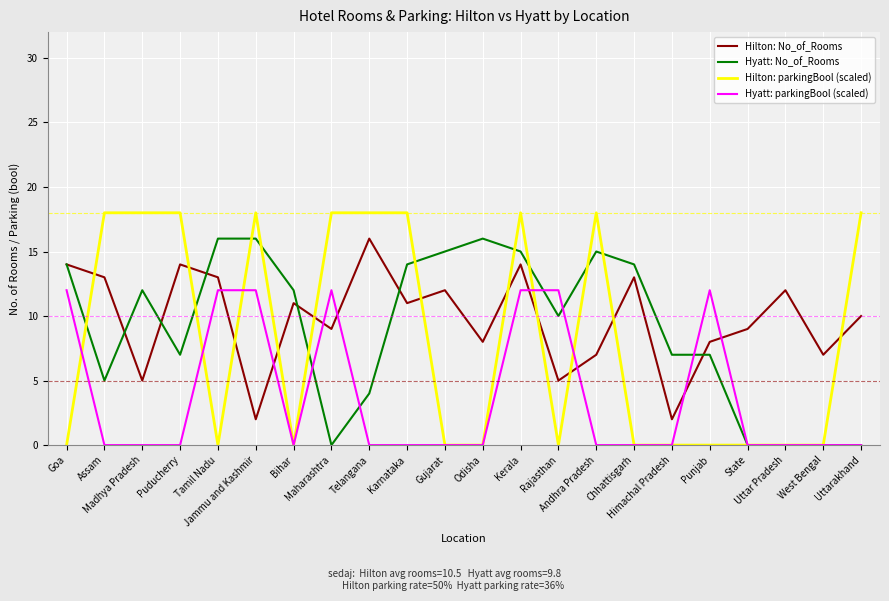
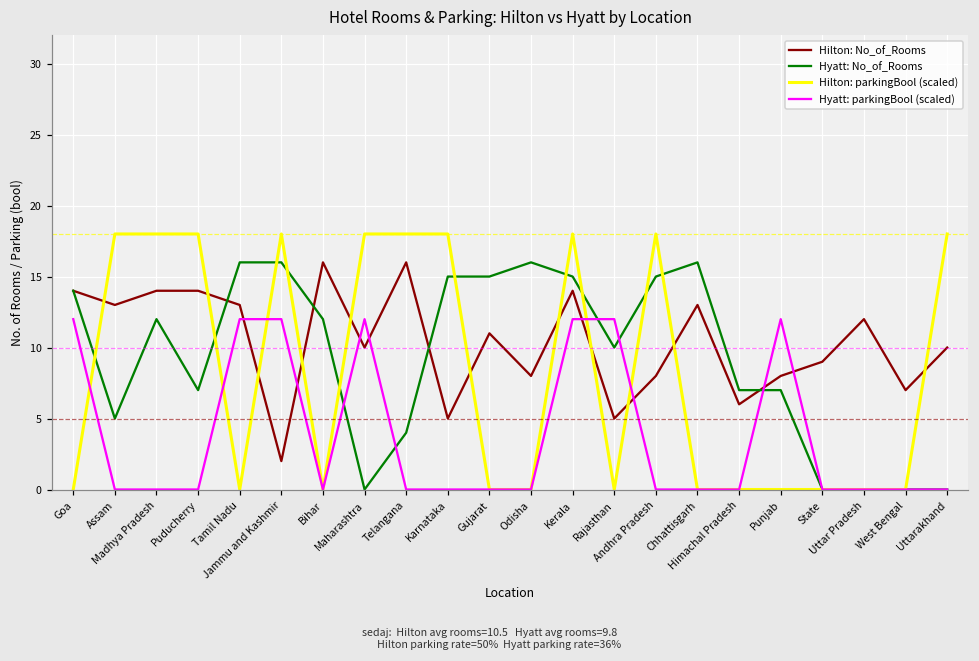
  {
    "Hilton: No_of_Rooms": {
      "Assam": 13,
-     "Madhya Pradesh": 5,
+     "Madhya Pradesh": 14,
      "Puducherry": 14,
      "Tamil Nadu": 13,
      "Jammu and Kashmir": 2,
-     "Bihar": 11,
-     "Maharashtra": 9,
+     "Bihar": 16,
+     "Maharashtra": 10,
      "Telangana": 16,
-     "Karnataka": 11,
-     "Gujarat": 12,
+     "Karnataka": 5,
+     "Gujarat": 11,
      "Odisha": 8,
      "Kerala": 14,
      "Rajasthan": 5,
-     "Andhra Pradesh": 7,
+     "Andhra Pradesh": 8,
      "Chhattisgarh": 13,
-     "Himachal Pradesh": 2,
+     "Himachal Pradesh": 6,
      "Punjab": 8,
      "State": 9,
      "Uttar Pradesh": 12,
      "West Bengal": 7,
      "Uttarakhand": 10
    },
    "Hyatt: No_of_Rooms": {
      "Assam": 5,
      "Madhya Pradesh": 12,
      "Puducherry": 7,
      "Tamil Nadu": 16,
      "Jammu and Kashmir": 16,
      "Bihar": 12,
      "Maharashtra": 0,
      "Telangana": 4,
-     "Karnataka": 14,
+     "Karnataka": 15,
      "Gujarat": 15,
      "Odisha": 16,
      "Kerala": 15,
      "Rajasthan": 10,
      "Andhra Pradesh": 15,
-     "Chhattisgarh": 14,
+     "Chhattisgarh": 16,
      "Himachal Pradesh": 7,
      "Punjab": 7
    },
    "Hilton: parkingBool (scaled)": {
      "Goa": 0,
      "Assam": 18,
      "Madhya Pradesh": 18,
      "Puducherry": 18,
      "Tamil Nadu": 0,
      "Jammu and Kashmir": 18,
      "Maharashtra": 18,
      "Telangana": 18,
      "Karnataka": 18,
      "Kerala": 18,
      "Rajasthan": 0,
      "Andhra Pradesh": 18,
      "Punjab": 0,
      "Uttarakhand": 18
    },
    "Hyatt: parkingBool (scaled)": {
      "Goa": 12,
      "Assam": 0,
      "Madhya Pradesh": 0,
      "Puducherry": 0,
      "Tamil Nadu": 12,
      "Jammu and Kashmir": 12,
      "Maharashtra": 12,
      "Telangana": 0,
      "Karnataka": 0,
      "Kerala": 12,
      "Rajasthan": 12,
      "Andhra Pradesh": 0,
      "Punjab": 12
    }
  }
